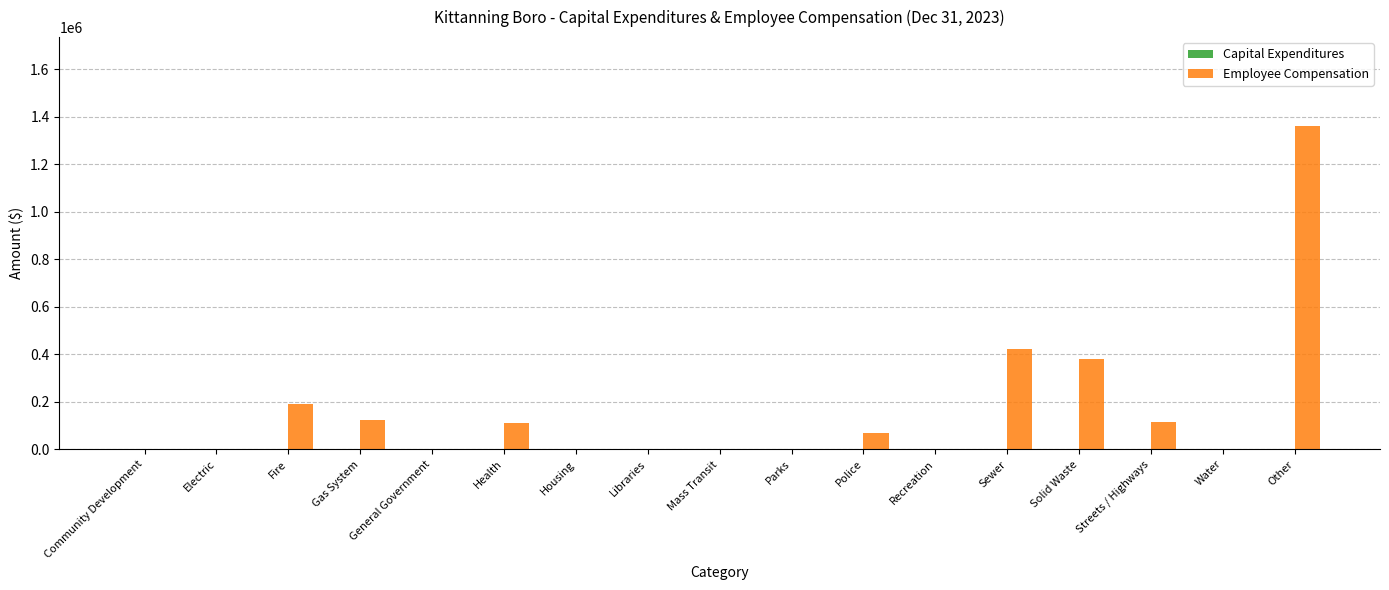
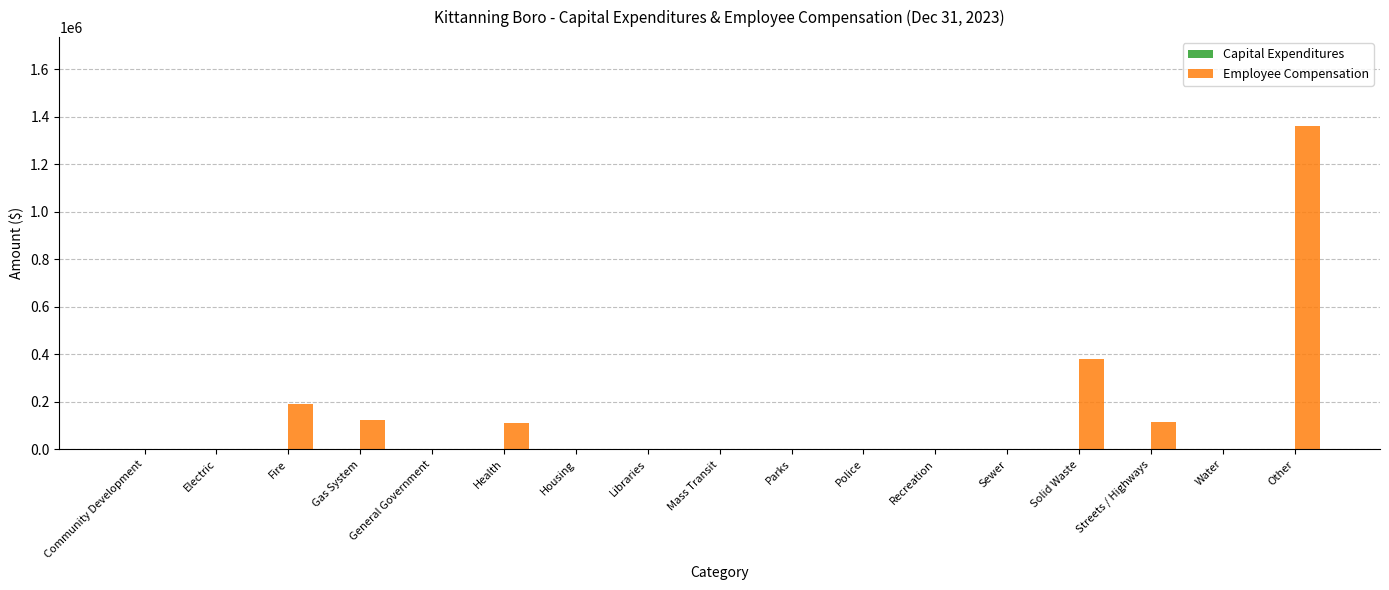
  {
    "Capital Expenditures": {
      "Community Development": 0,
      "Electric": 0,
      "Fire": 0,
      "Gas System": 0,
      "General Government": 0,
      "Health": 0,
      "Housing": 0,
      "Libraries": 0,
      "Mass Transit": 0,
      "Parks": 0,
      "Police": 0,
      "Recreation": 0,
      "Sewer": 0,
      "Solid Waste": 0,
      "Streets / Highways": 0,
      "Water": 0,
      "Other": 0
    },
    "Employee Compensation": {
      "Community Development": 0,
      "Electric": 0,
      "Fire": 190000,
      "Gas System": 120000,
      "General Government": 0,
      "Health": 110000,
      "Housing": 0,
      "Libraries": 0,
      "Mass Transit": 0,
      "Parks": 0,
-     "Police": 70000,
+     "Police": 0,
      "Recreation": 0,
-     "Sewer": 420000,
+     "Sewer": 0,
      "Solid Waste": 380000,
      "Streets / Highways": 120000,
      "Water": 0,
      "Other": 1360000
    }
  }
